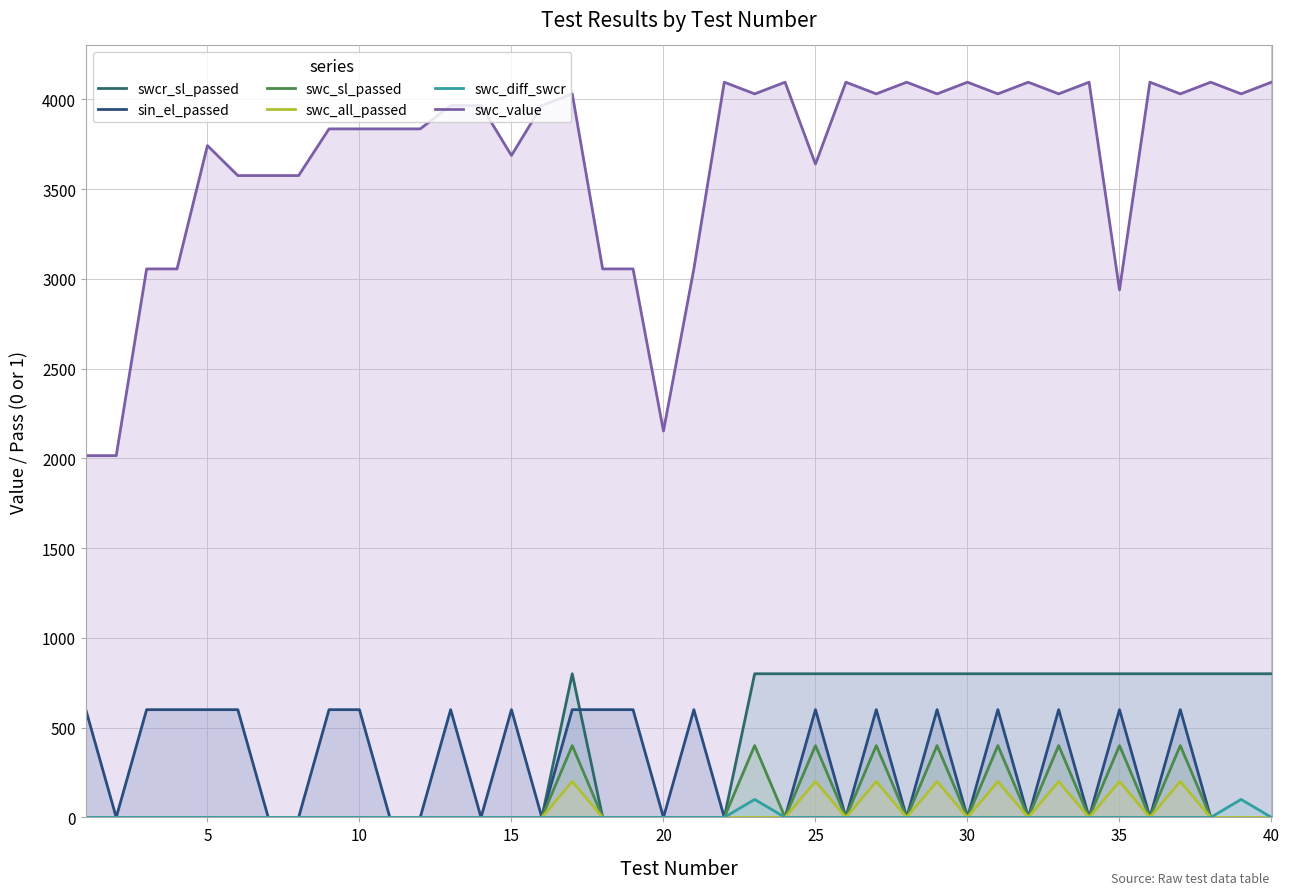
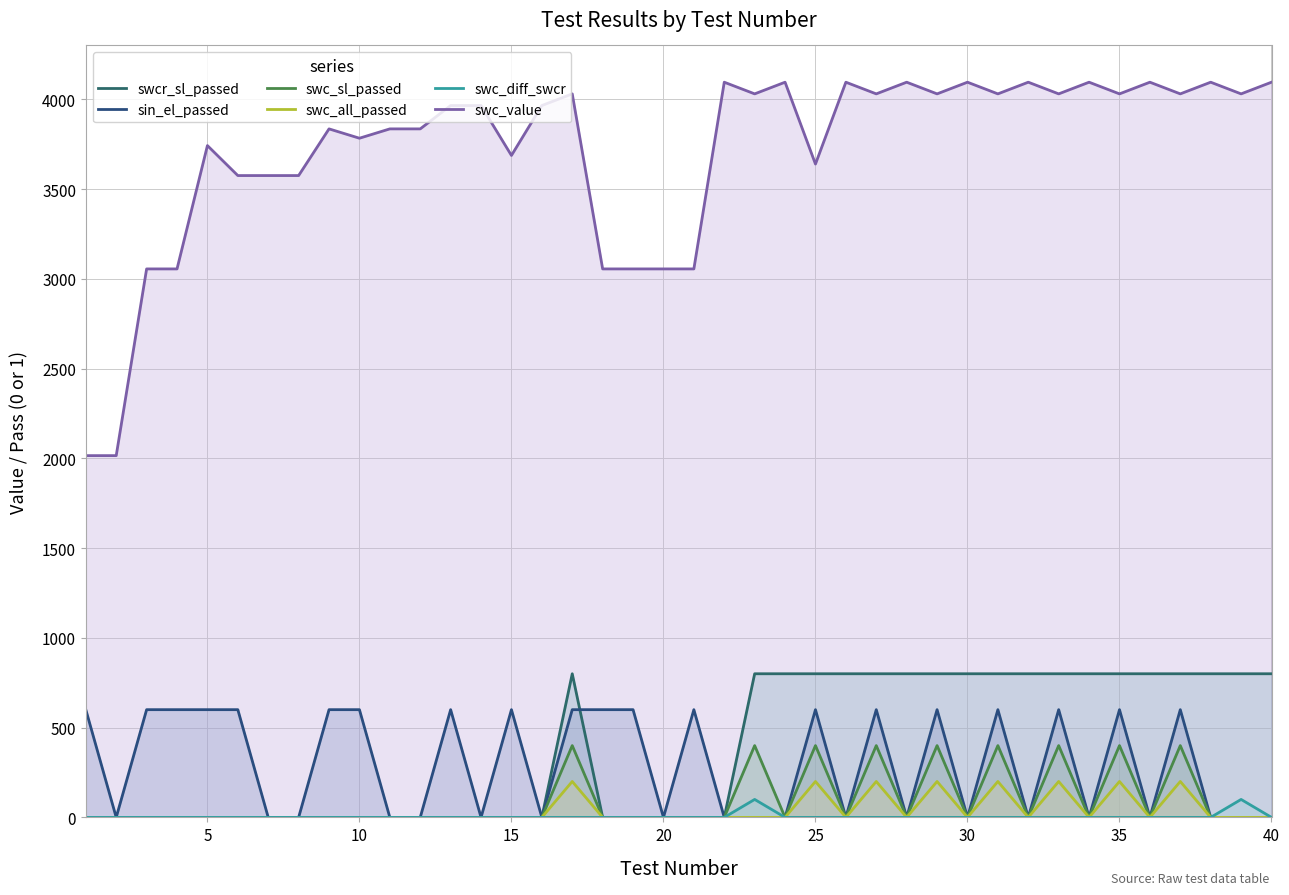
  {
    "swc_all_passed": {
      "25": 200,
      "35": 200
    },
    "swc_diff_swcr": {
      "25": 0,
      "35": 0
    },
    "swc_value": {
      "5": 3740,
-     "10": 3840,
+     "10": 3780,
      "15": 3690,
-     "20": 2150,
+     "20": 3060,
      "25": 3640,
      "30": 4100,
-     "35": 2940,
+     "35": 4030,
      "40": 4100
    }
  }
